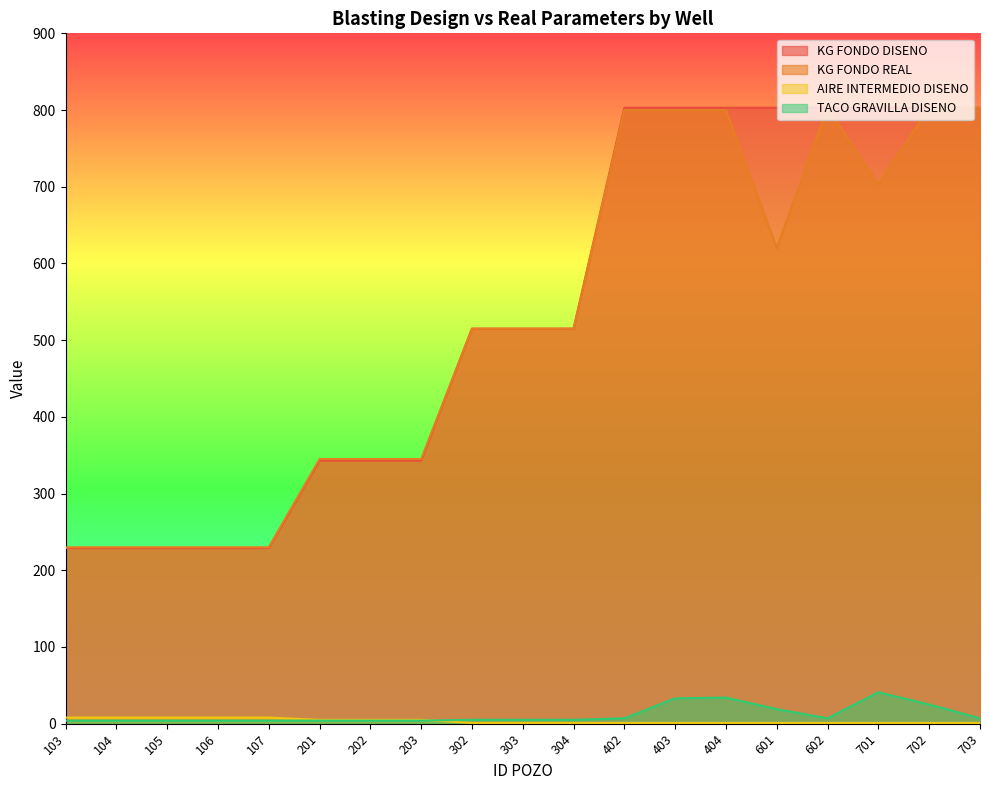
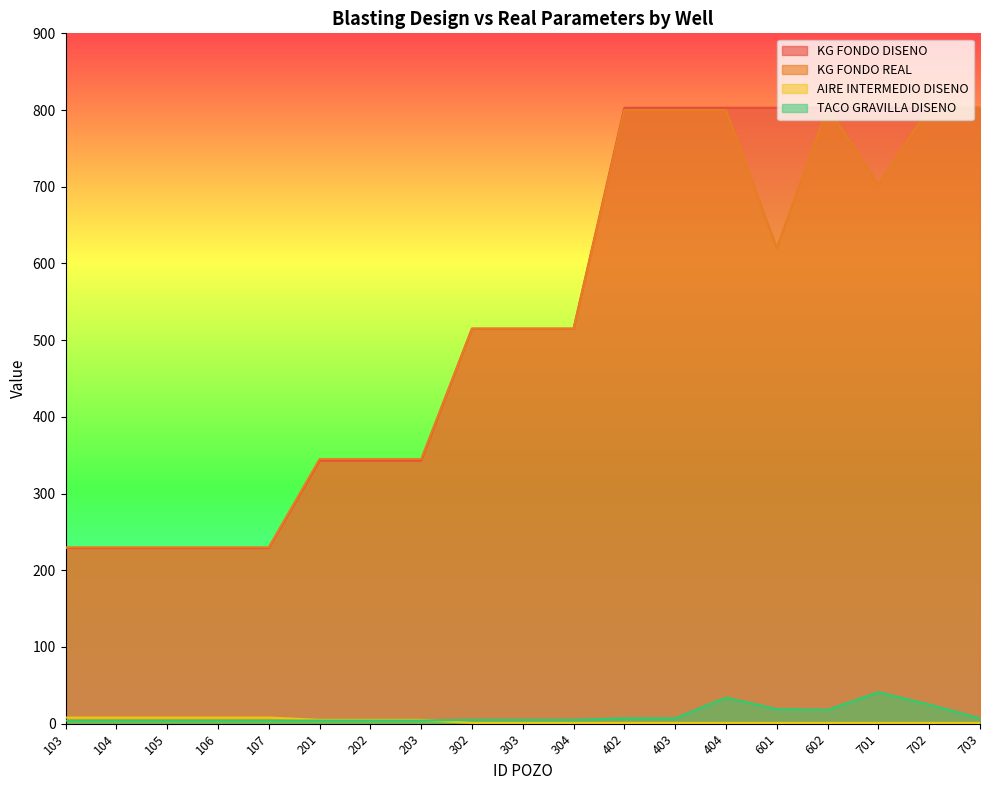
  {
    "TACO GRAVILLA DISENO": {
      "103": 0,
      "104": 0,
      "105": 0,
      "106": 0,
      "107": 0,
      "302": 10,
      "303": 10,
      "304": 10,
      "402": 10,
-     "403": 30,
+     "403": 10,
      "404": 30,
      "601": 20,
-     "602": 10,
+     "602": 20,
      "701": 40,
      "702": 30,
      "703": 10
    }
  }
